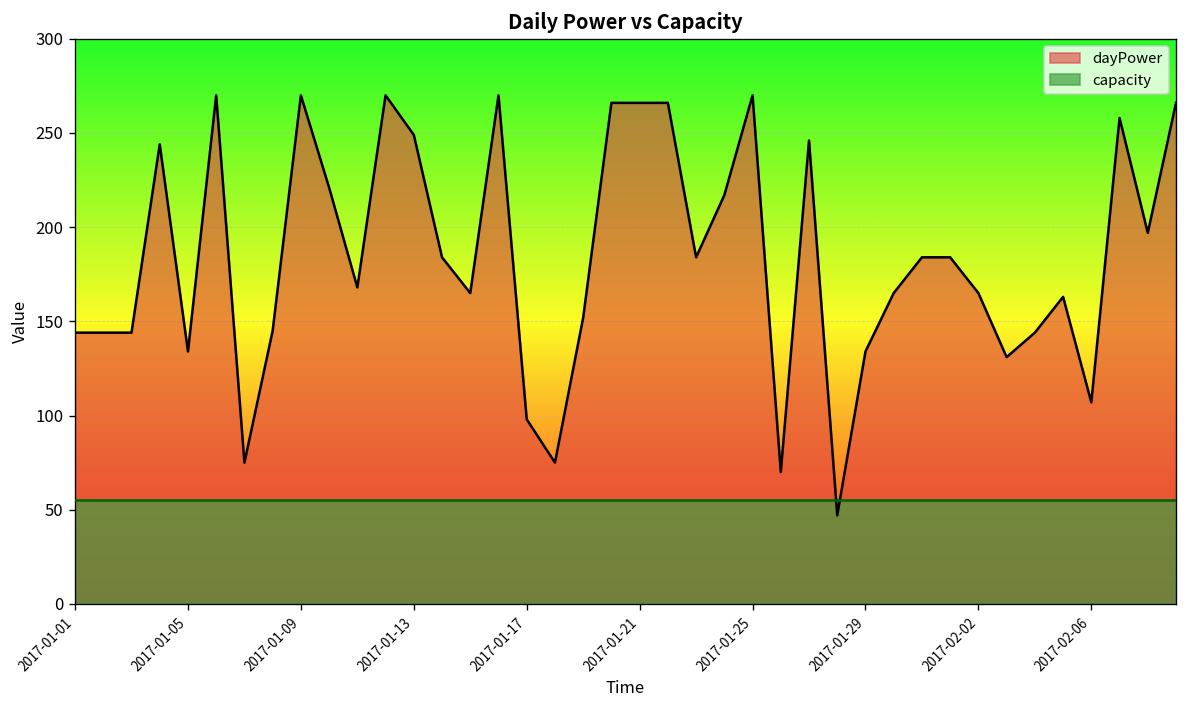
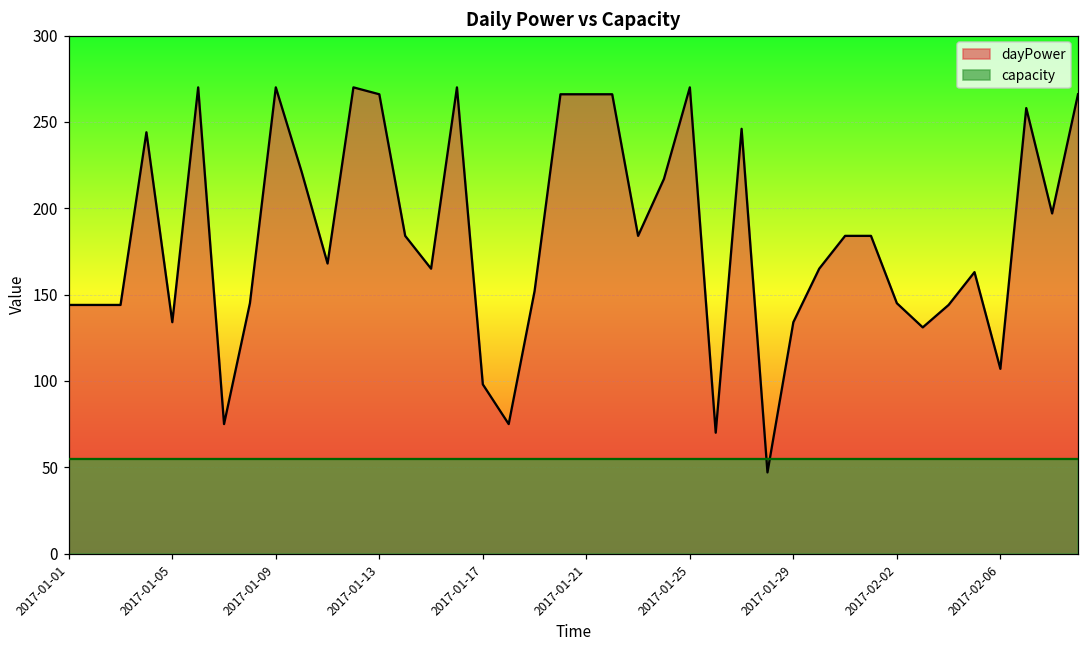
  {
    "dayPower": {
      "2017-01-01": 144,
      "2017-01-05": 134,
      "2017-01-09": 270,
-     "2017-01-13": 249,
+     "2017-01-13": 266,
      "2017-01-17": 98,
      "2017-01-21": 266,
      "2017-01-25": 270,
      "2017-01-29": 134,
-     "2017-02-02": 165,
+     "2017-02-02": 145,
      "2017-02-06": 107
    },
    "capacity": {
      "2017-01-01": 55,
      "2017-01-05": 55,
      "2017-01-09": 55,
      "2017-01-13": 55,
      "2017-01-17": 55,
      "2017-01-21": 55,
      "2017-01-25": 55,
      "2017-01-29": 55,
      "2017-02-02": 55,
      "2017-02-06": 55
    }
  }
